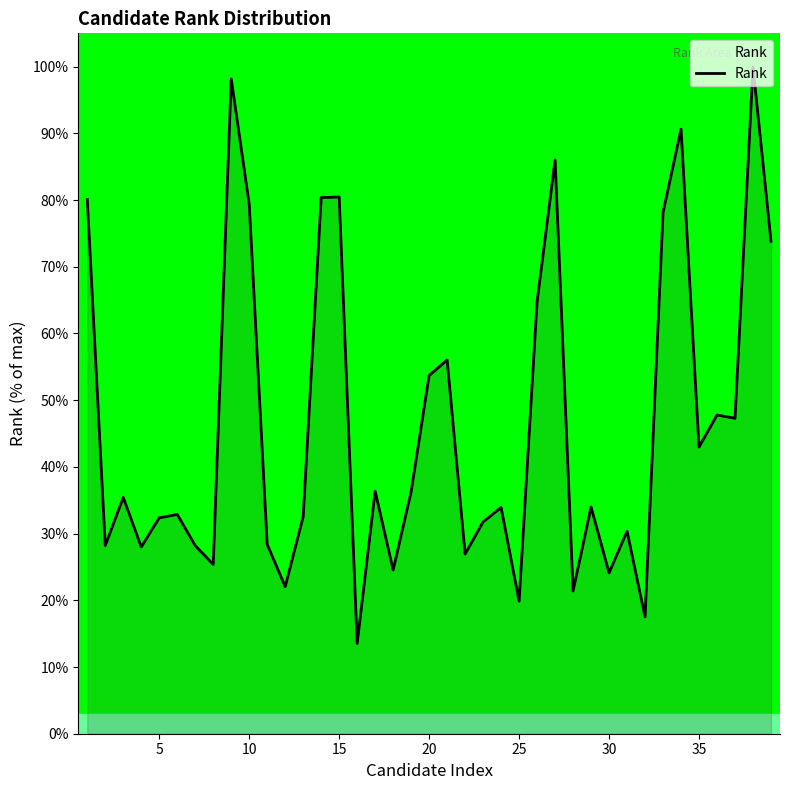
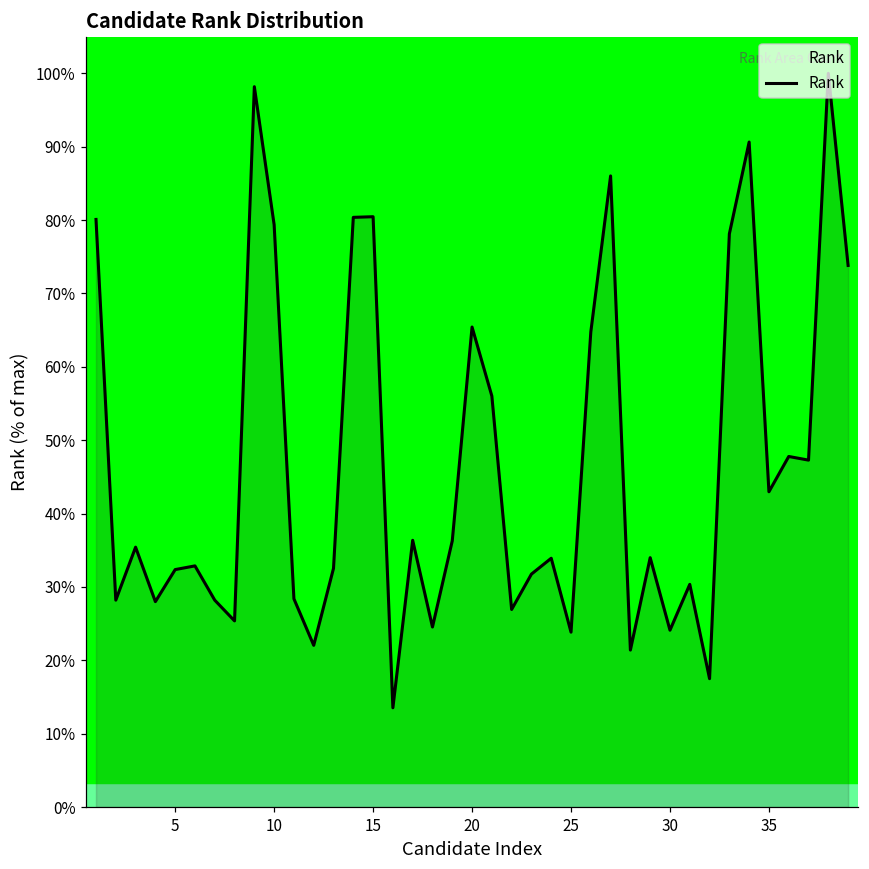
  {
    "5": "32%",
    "10": "79%",
    "15": "80%",
-   "20": "54%",
-   "25": "20%",
+   "20": "65%",
+   "25": "24%",
    "30": "24%",
    "35": "43%"
  }
